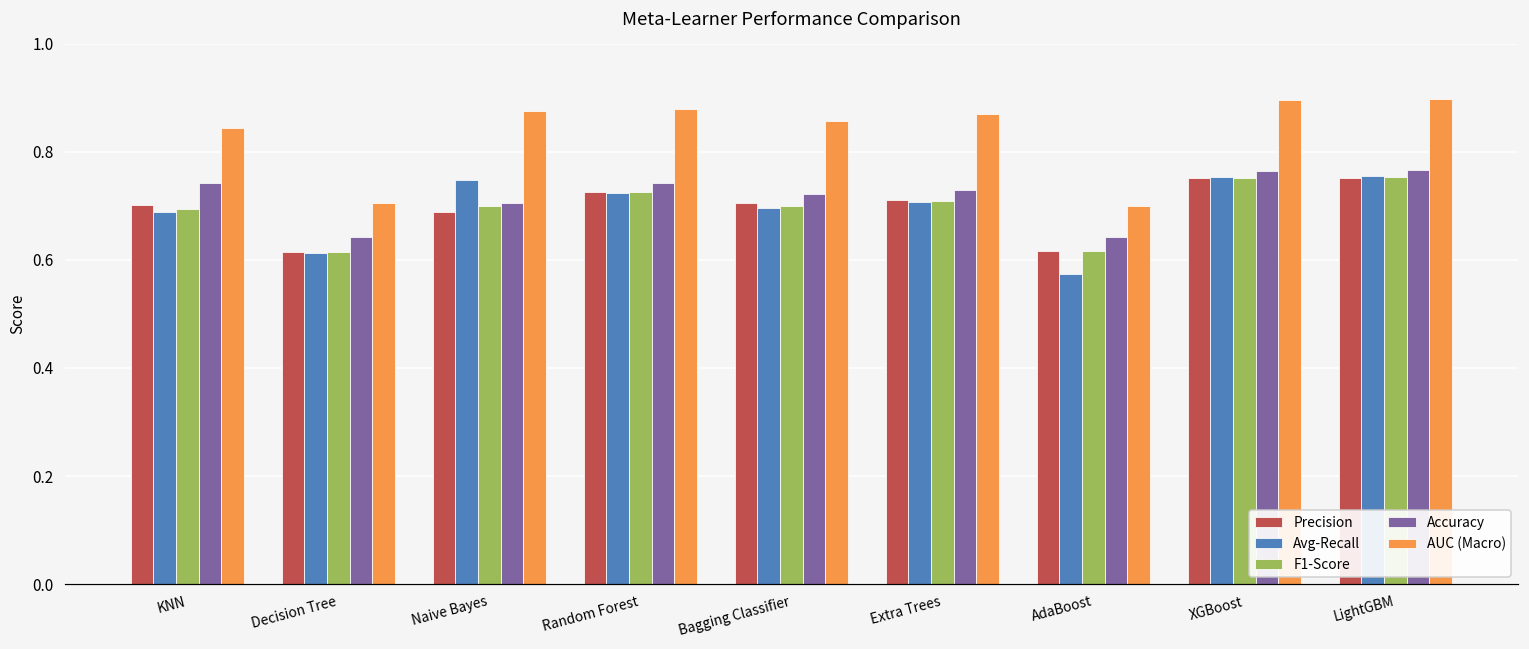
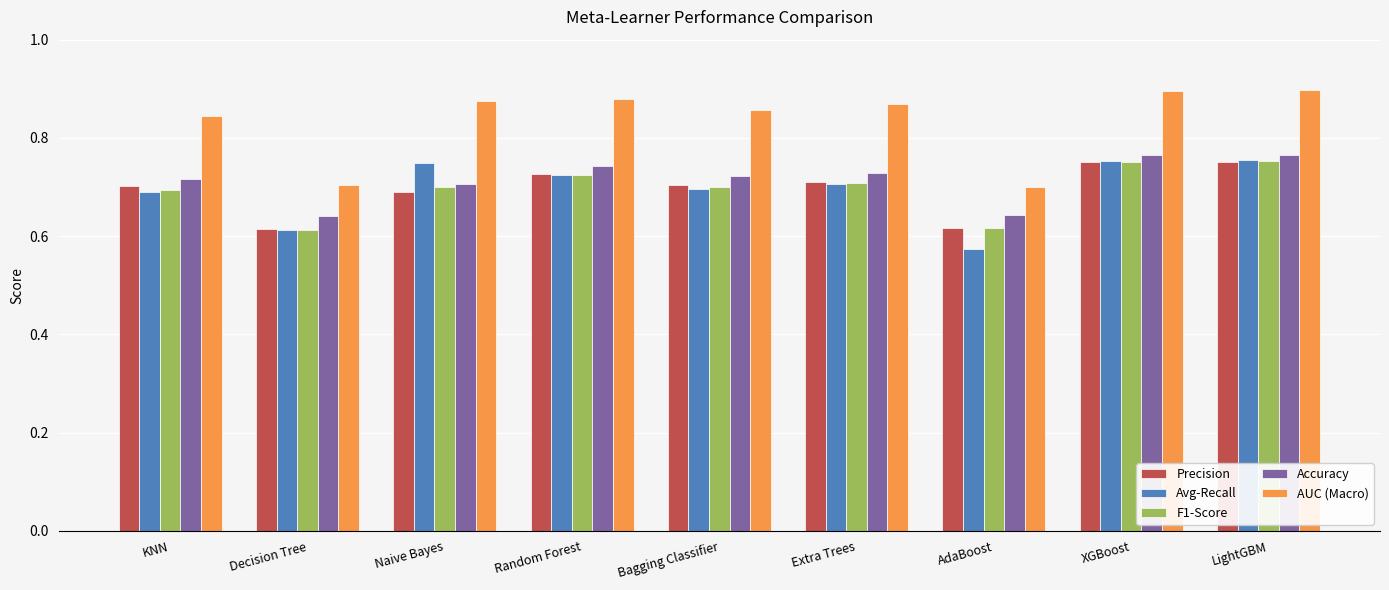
  {
    "Precision": {
      "KNN": 0.70,
      "Decision Tree": 0.61,
      "Naive Bayes": 0.69,
      "Random Forest": 0.73,
      "Bagging Classifier": 0.70,
      "Extra Trees": 0.71,
      "AdaBoost": 0.62,
      "XGBoost": 0.75,
      "LightGBM": 0.75
    },
    "Avg-Recall": {
      "KNN": 0.69,
      "Decision Tree": 0.61,
      "Naive Bayes": 0.75,
      "Random Forest": 0.72,
      "Bagging Classifier": 0.70,
      "Extra Trees": 0.71,
      "AdaBoost": 0.57,
      "XGBoost": 0.75,
      "LightGBM": 0.75
    },
    "F1-Score": {
      "KNN": 0.69,
      "Decision Tree": 0.61,
      "Naive Bayes": 0.70,
      "Random Forest": 0.73,
      "Bagging Classifier": 0.70,
      "Extra Trees": 0.71,
      "AdaBoost": 0.62,
      "XGBoost": 0.75,
      "LightGBM": 0.75
    },
    "Accuracy": {
-     "KNN": 0.74,
+     "KNN": 0.72,
      "Decision Tree": 0.64,
      "Naive Bayes": 0.71,
      "Random Forest": 0.74,
      "Bagging Classifier": 0.72,
      "Extra Trees": 0.73,
      "AdaBoost": 0.64,
      "XGBoost": 0.77,
      "LightGBM": 0.77
    },
    "AUC (Macro)": {
      "KNN": 0.84,
      "Decision Tree": 0.70,
      "Naive Bayes": 0.88,
      "Random Forest": 0.88,
      "Bagging Classifier": 0.86,
      "Extra Trees": 0.87,
      "AdaBoost": 0.70,
      "XGBoost": 0.90,
      "LightGBM": 0.90
    }
  }
